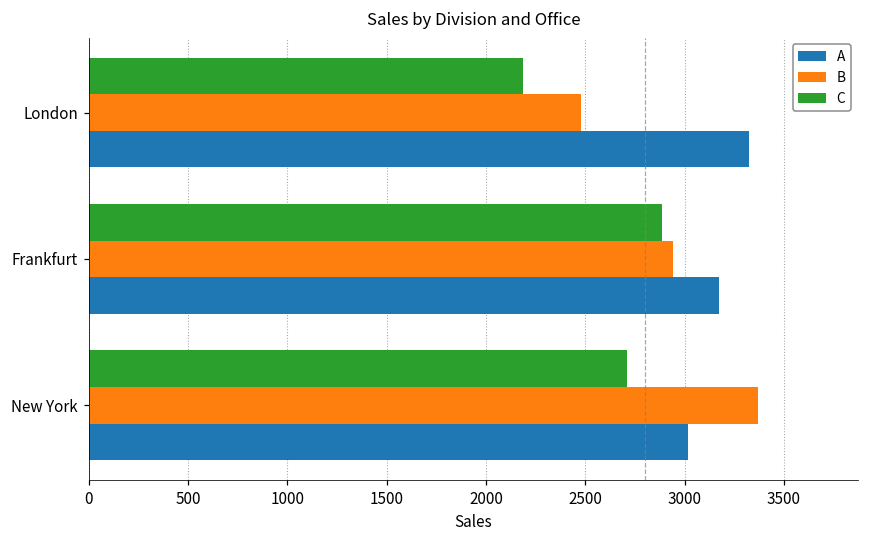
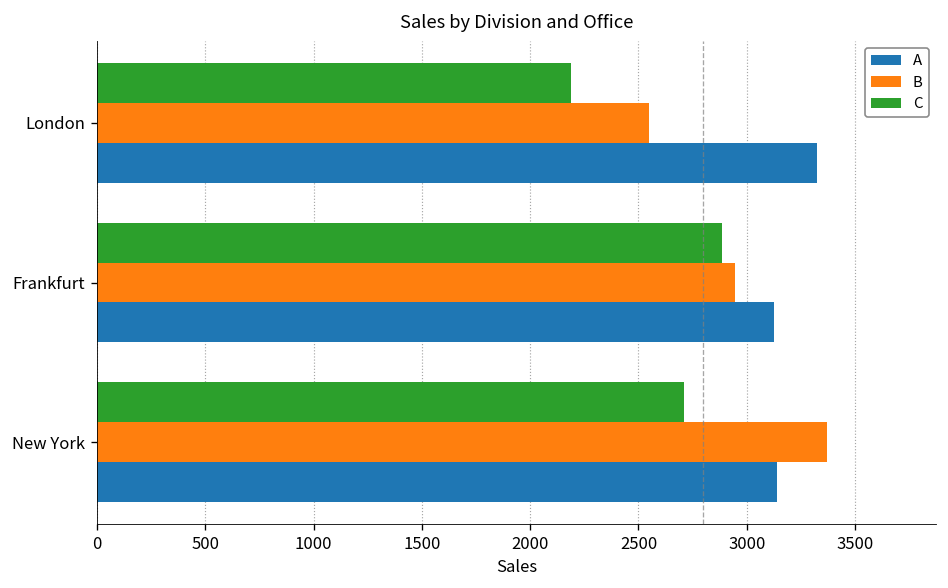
  {
    "A": {
      "London": 3330,
-     "Frankfurt": 3170,
-     "New York": 3020
+     "Frankfurt": 3130,
+     "New York": 3140
    },
    "B": {
-     "London": 2480,
+     "London": 2550,
      "Frankfurt": 2940,
      "New York": 3370
    },
    "C": {
      "London": 2190,
      "Frankfurt": 2890,
      "New York": 2710
    }
  }
